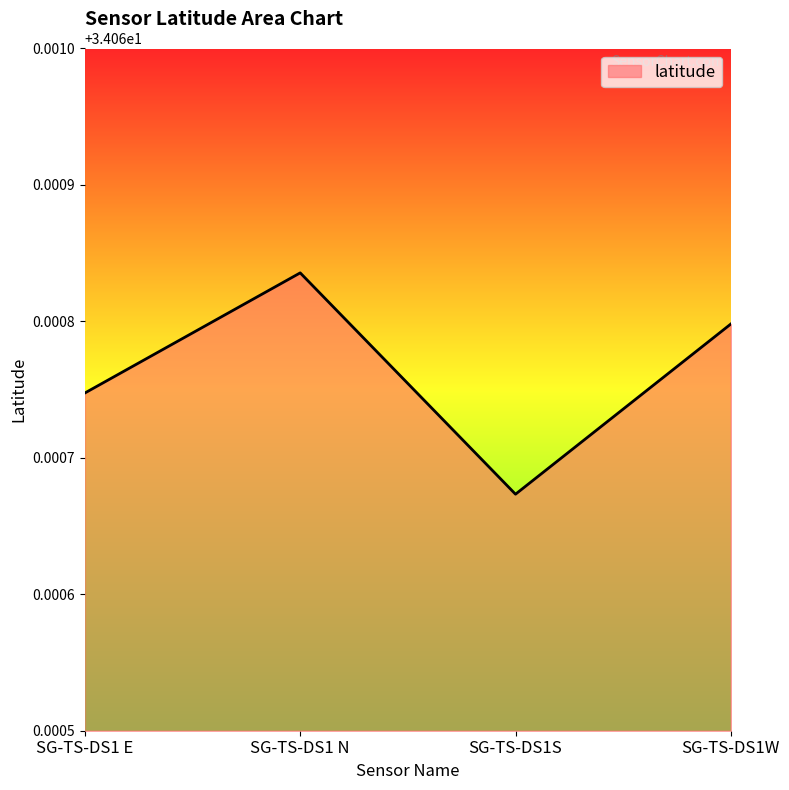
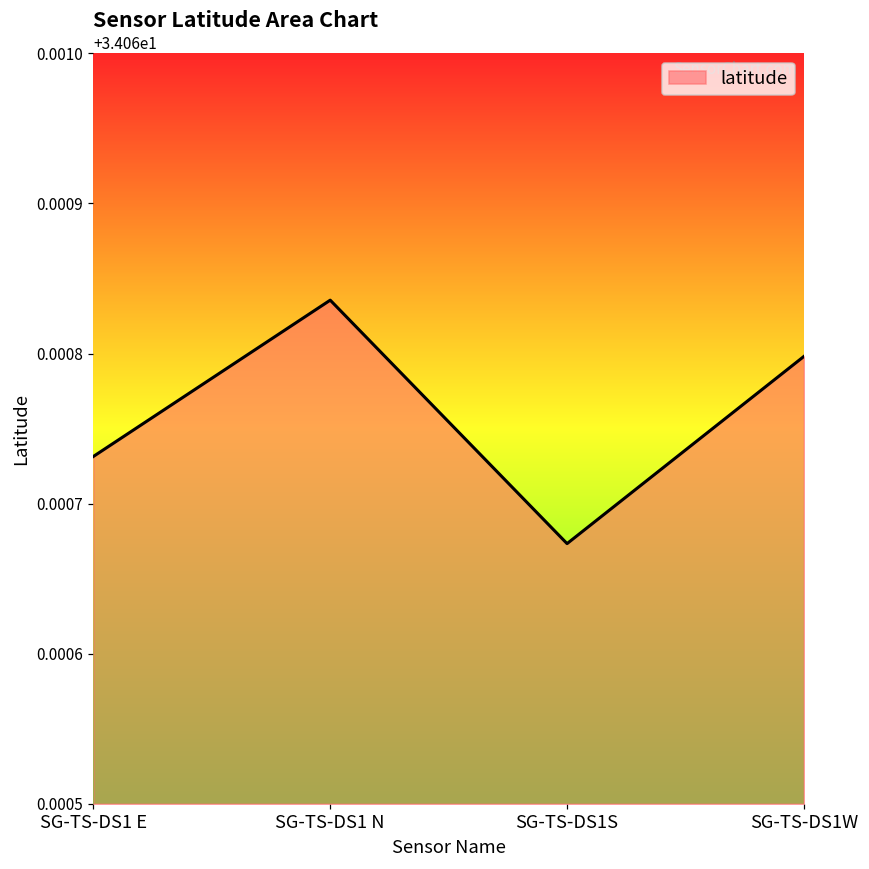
  {
-   "SG-TS-DS1 E": 34.060748,
+   "SG-TS-DS1 E": 34.060731,
    "SG-TS-DS1 N": 34.060836,
    "SG-TS-DS1S": 34.060673,
    "SG-TS-DS1W": 34.060798
  }
